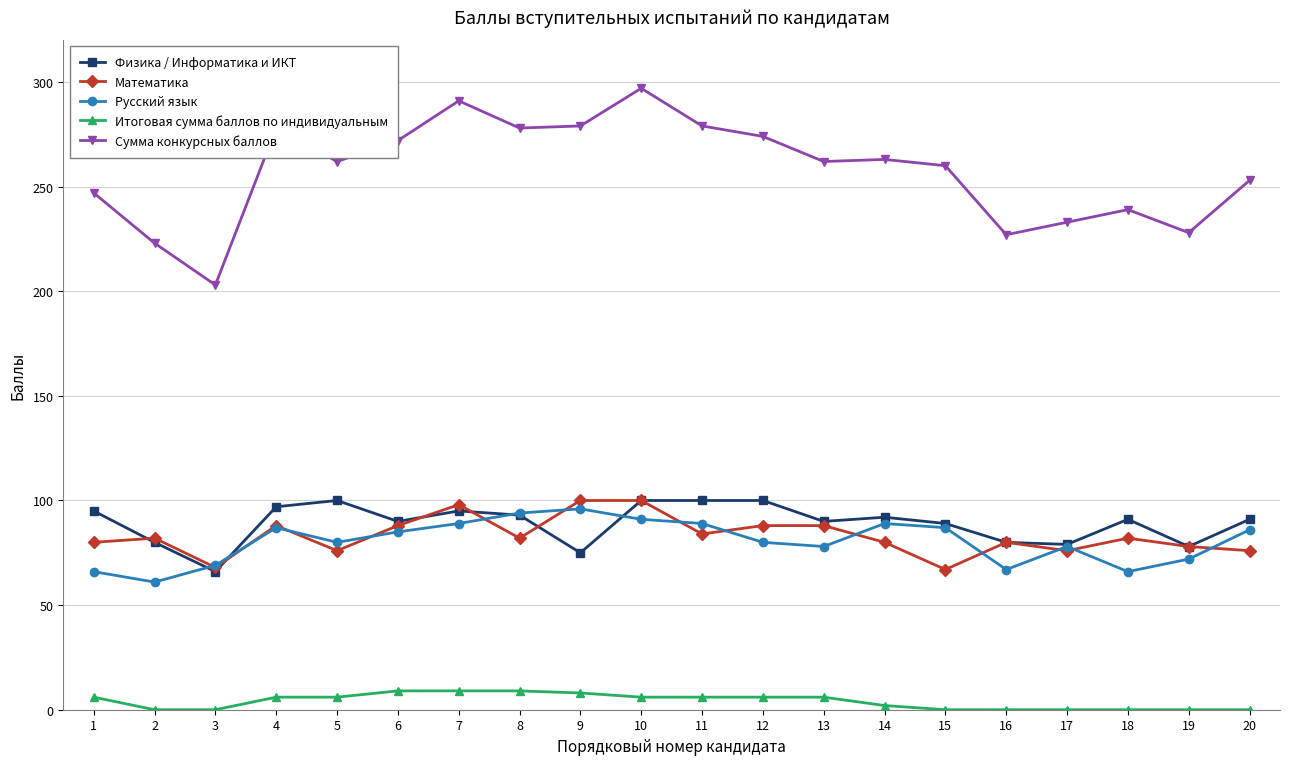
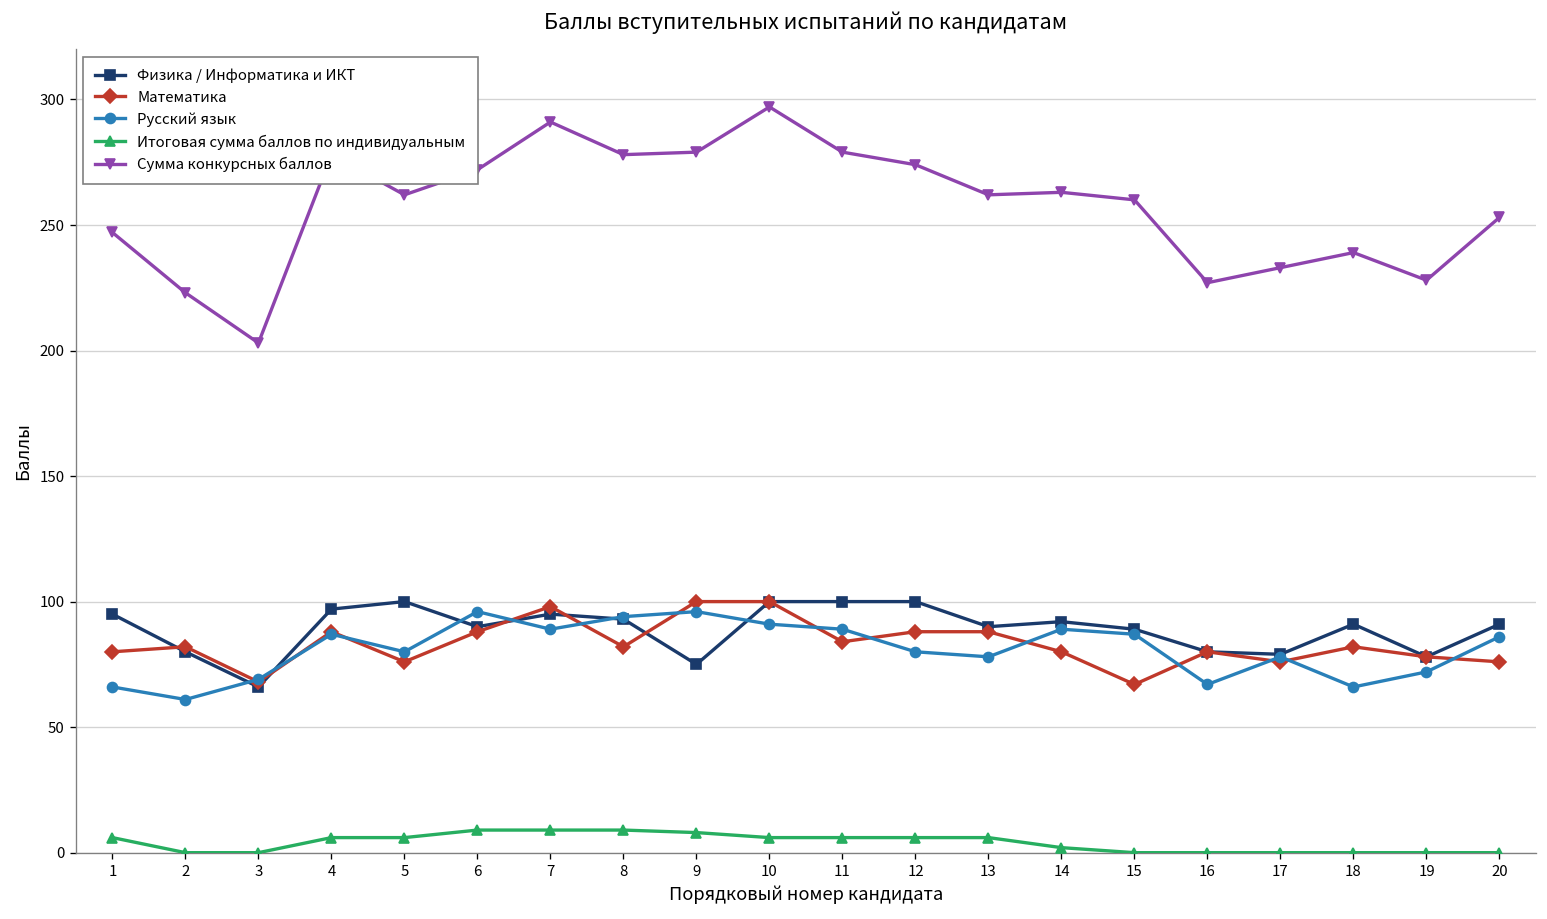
  {
    "Физика / Информатика и ИКТ": {
      "1": 95,
      "2": 80,
      "3": 66,
      "4": 97,
      "5": 100,
      "6": 90,
      "7": 95,
      "9": 75,
      "11": 100,
      "12": 100,
      "13": 90,
      "14": 92,
      "15": 89,
      "18": 91,
      "20": 91
    },
    "Математика": {
      "1": 80,
      "2": 82,
      "5": 76,
      "6": 88,
      "7": 98,
      "8": 82,
      "9": 100,
      "11": 84,
      "12": 88,
      "13": 88,
      "14": 80,
      "15": 67,
      "17": 76,
      "18": 82,
      "20": 76
    },
    "Русский язык": {
      "1": 66,
      "2": 61,
      "5": 80,
-     "6": 85,
+     "6": 96,
      "7": 89,
      "9": 96,
      "10": 91,
      "11": 89,
      "12": 80,
      "13": 78,
      "14": 89,
      "15": 87,
      "16": 67,
      "18": 66,
      "19": 72,
      "20": 86
    },
    "Итоговая сумма баллов по индивидуальным": {
      "1": 6,
      "2": 0,
      "3": 0,
      "4": 6,
      "5": 6,
      "6": 9,
      "7": 9,
      "8": 9,
      "9": 8,
      "10": 6,
      "11": 6,
      "12": 6,
      "13": 6,
      "14": 2,
      "15": 0,
      "16": 0,
      "17": 0,
      "18": 0,
      "19": 0,
      "20": 0
    },
    "Сумма конкурсных баллов": {
      "1": 247,
      "2": 223,
      "3": 203,
      "5": 262,
      "6": 272,
      "7": 291,
      "8": 278,
      "9": 279,
      "10": 297,
      "11": 279,
      "12": 274,
      "13": 262,
      "14": 263,
      "15": 260,
      "16": 227,
      "17": 233,
      "18": 239,
      "19": 228,
      "20": 253
    }
  }
